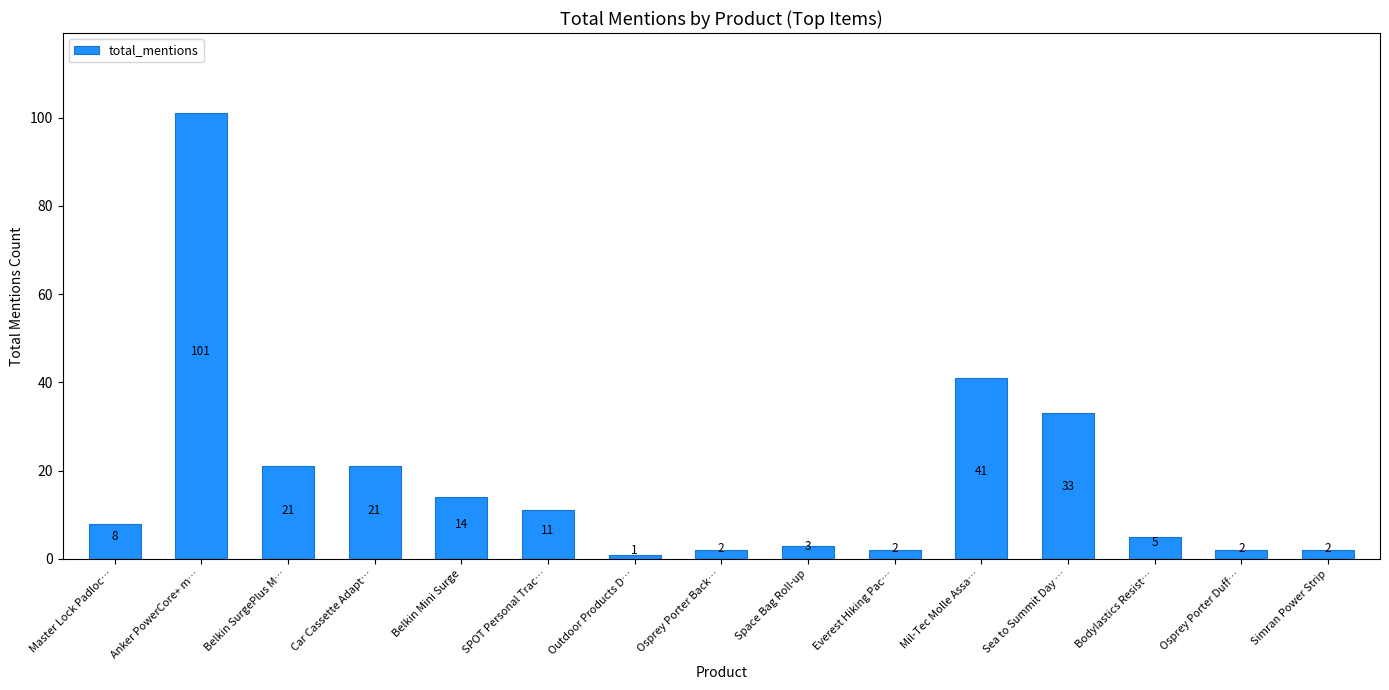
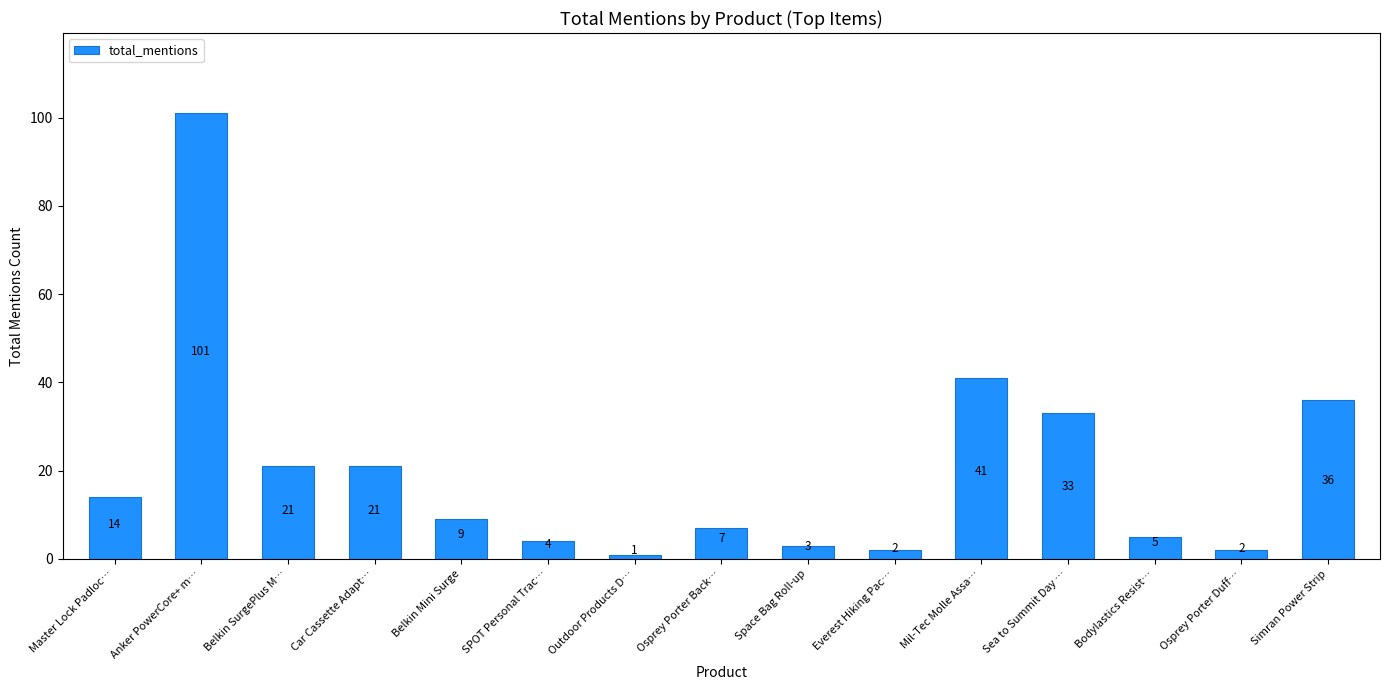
  {
-   "Master Lock Padloc…": 8,
+   "Master Lock Padloc…": 14,
    "Anker PowerCore+ m…": 101,
    "Belkin SurgePlus M…": 21,
    "Car Cassette Adapt…": 21,
-   "Belkin Mini Surge": 14,
-   "SPOT Personal Trac…": 11,
+   "Belkin Mini Surge": 9,
+   "SPOT Personal Trac…": 4,
    "Outdoor Products D…": 1,
-   "Osprey Porter Back…": 2,
+   "Osprey Porter Back…": 7,
    "Space Bag Roll-up": 3,
    "Everest Hiking Pac…": 2,
    "Mil-Tec Molle Assa…": 41,
    "Sea to Summit Day …": 33,
    "Bodylastics Resist…": 5,
    "Osprey Porter Duff…": 2,
-   "Simran Power Strip": 2
+   "Simran Power Strip": 36
  }
